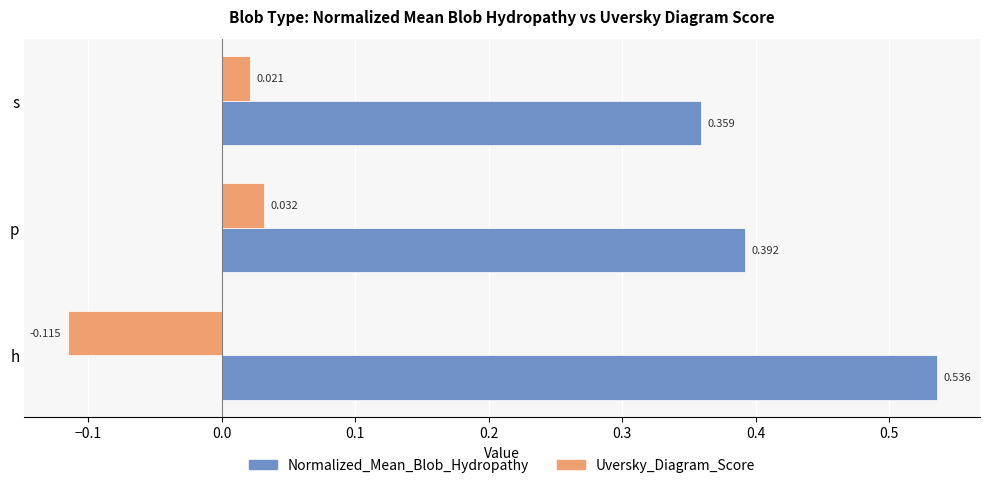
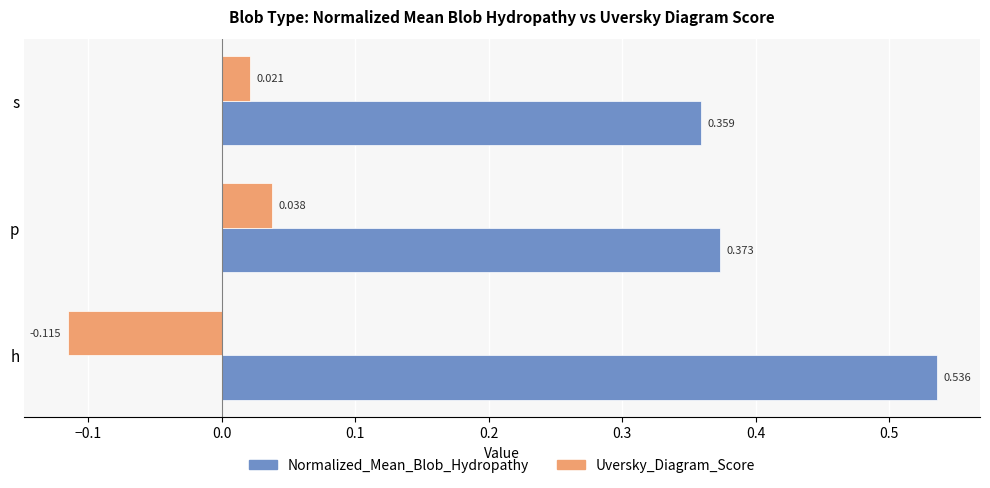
  {
    "Normalized_Mean_Blob_Hydropathy": {
      "s": 0.359,
-     "p": 0.392,
+     "p": 0.373,
      "h": 0.536
    },
    "Uversky_Diagram_Score": {
      "s": 0.021,
-     "p": 0.032,
+     "p": 0.038,
      "h": -0.115
    }
  }
